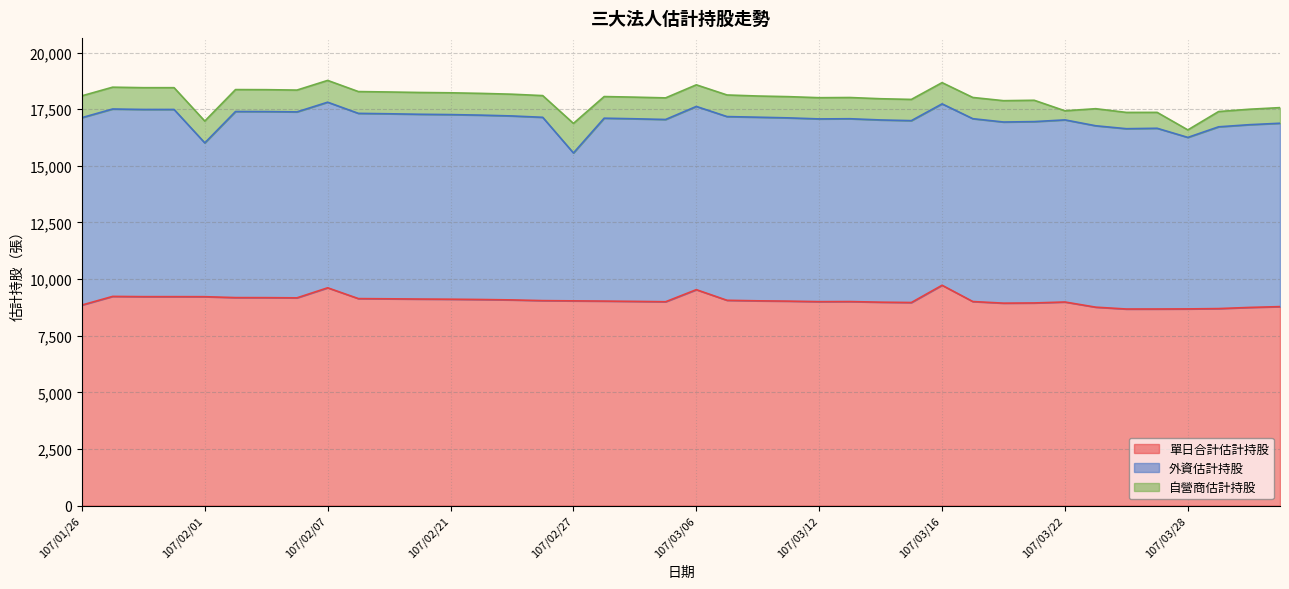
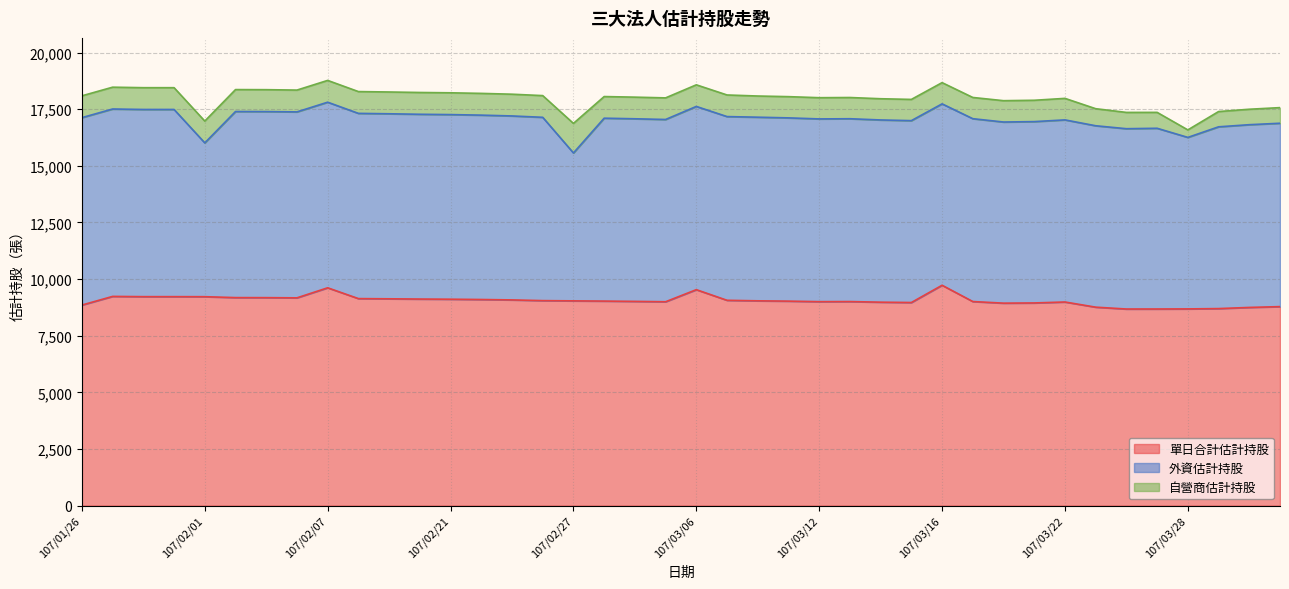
  {
    "單日合計估計持股": {
      "107/01/26": "8,900",
      "107/02/01": "9,200",
      "107/02/07": "9,600",
      "107/02/21": "9,100",
      "107/02/27": "9,000",
      "107/03/06": "9,500",
      "107/03/12": "9,000",
      "107/03/16": "9,700",
      "107/03/22": "9,000",
      "107/03/28": "8,700"
    },
    "外資估計持股": {
      "107/01/26": "8,300",
      "107/02/01": "6,800",
      "107/02/07": "8,200",
      "107/02/21": "8,200",
      "107/02/27": "6,500",
      "107/03/06": "8,100",
      "107/03/12": "8,100",
      "107/03/16": "8,000",
      "107/03/22": "8,000",
      "107/03/28": "7,600"
    },
    "自營商估計持股": {
      "107/01/26": "1,000",
      "107/02/01": "1,000",
      "107/02/07": "1,000",
      "107/02/21": "1,000",
      "107/02/27": "1,300",
      "107/03/06": "1,000",
      "107/03/12": "900",
      "107/03/16": "900",
-     "107/03/22": "400",
+     "107/03/22": "1,000",
      "107/03/28": "300"
    }
  }
